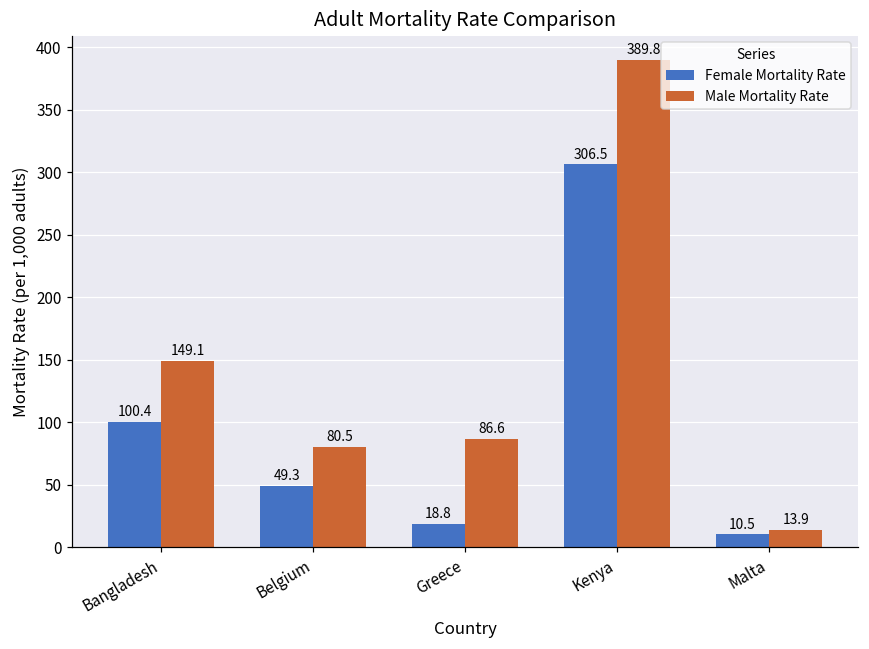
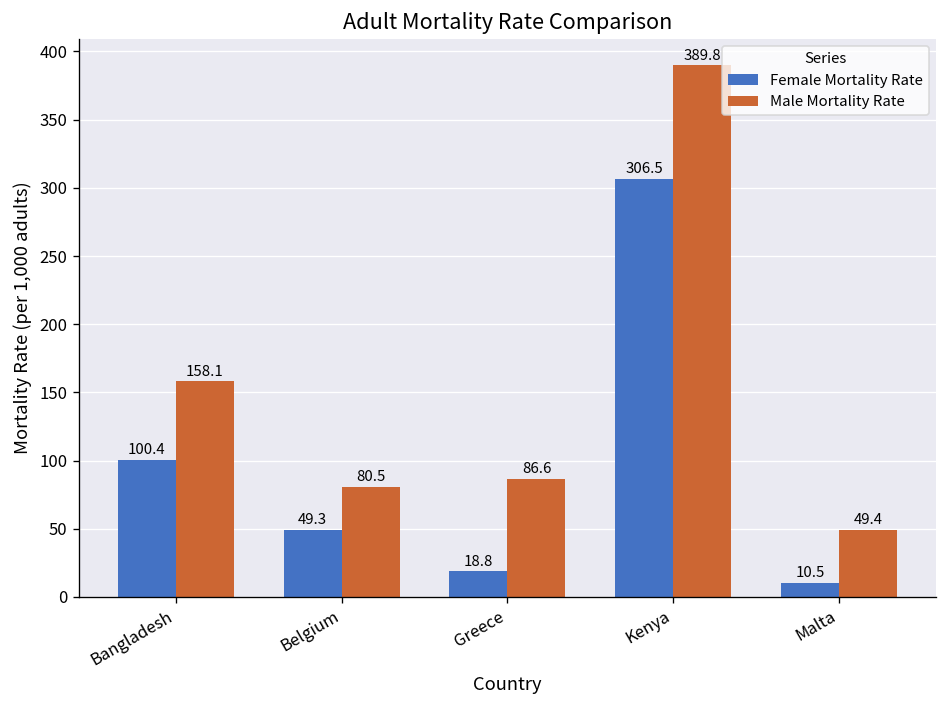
  {
    "Female Mortality Rate": {
      "Bangladesh": 100.4,
      "Belgium": 49.3,
      "Greece": 18.8,
      "Kenya": 306.5,
      "Malta": 10.5
    },
    "Male Mortality Rate": {
-     "Bangladesh": 149.1,
+     "Bangladesh": 158.1,
      "Belgium": 80.5,
      "Greece": 86.6,
      "Kenya": 389.8,
-     "Malta": 13.9
+     "Malta": 49.4
    }
  }
